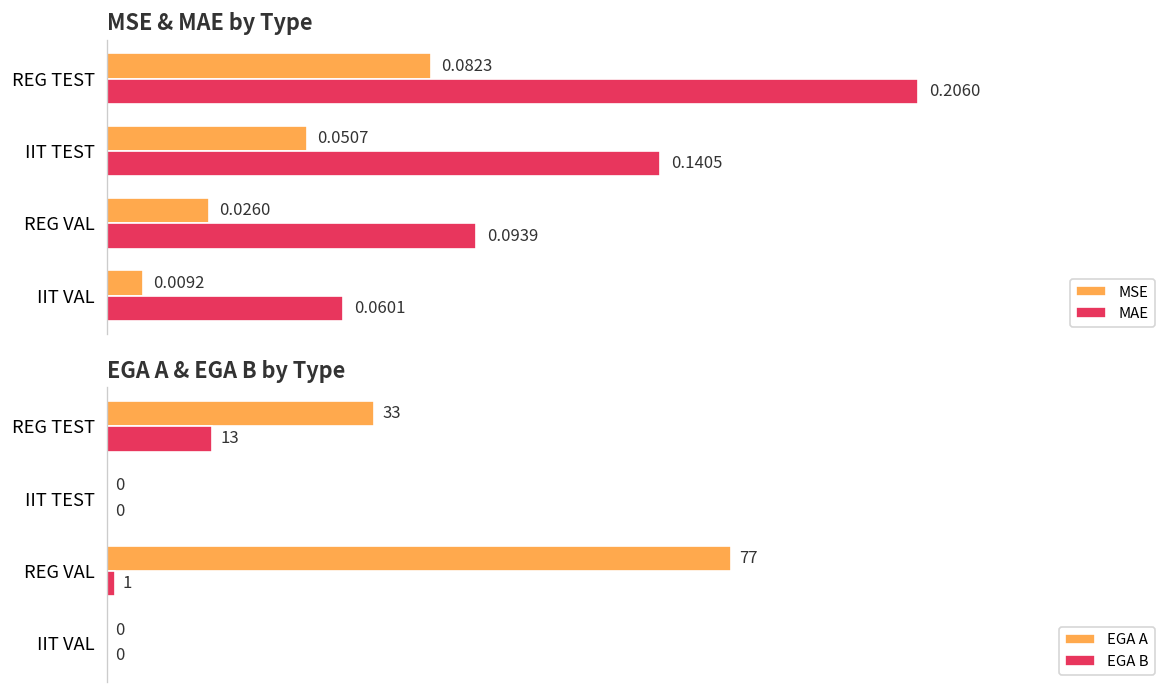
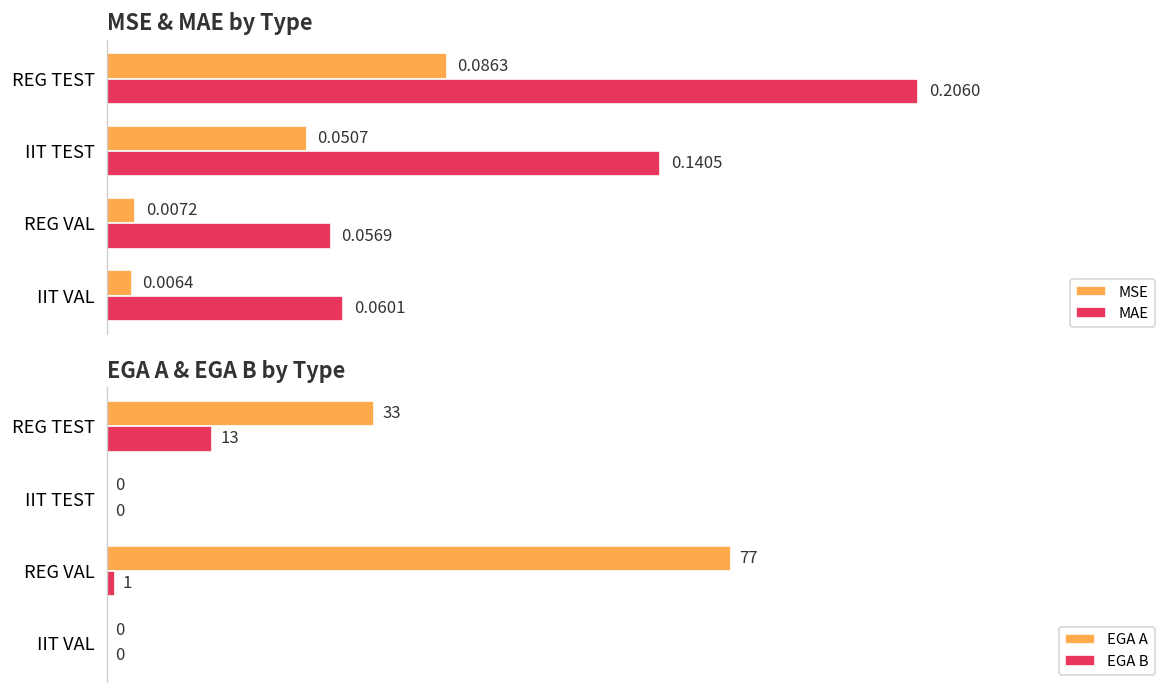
  {
    "MSE & MAE by Type": {
      "MSE": {
-       "REG TEST": 0.0823,
+       "REG TEST": 0.0863,
        "IIT TEST": 0.0507,
-       "REG VAL": 0.0260,
-       "IIT VAL": 0.0092
+       "REG VAL": 0.0072,
+       "IIT VAL": 0.0064
      },
      "MAE": {
        "REG TEST": 0.2060,
        "IIT TEST": 0.1405,
-       "REG VAL": 0.0939,
+       "REG VAL": 0.0569,
        "IIT VAL": 0.0601
      }
    },
    "EGA A & EGA B by Type": {
      "EGA A": {
        "REG TEST": 33,
        "IIT TEST": 0,
        "REG VAL": 77,
        "IIT VAL": 0
      },
      "EGA B": {
        "REG TEST": 13,
        "IIT TEST": 0,
        "REG VAL": 1,
        "IIT VAL": 0
      }
    }
  }
